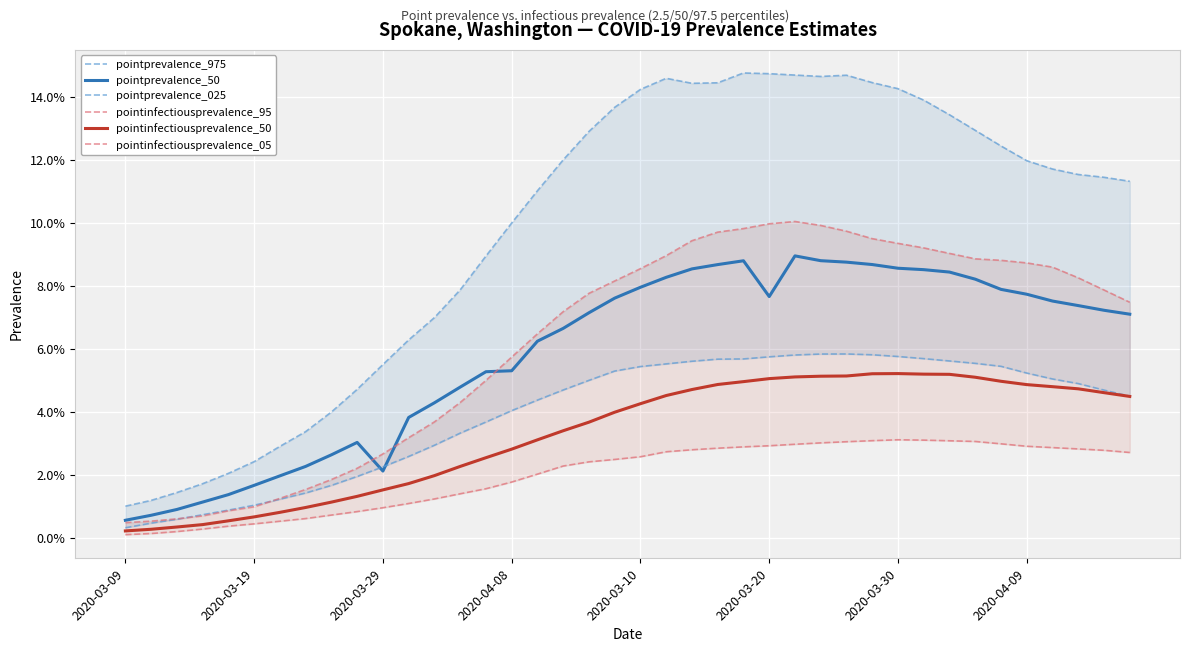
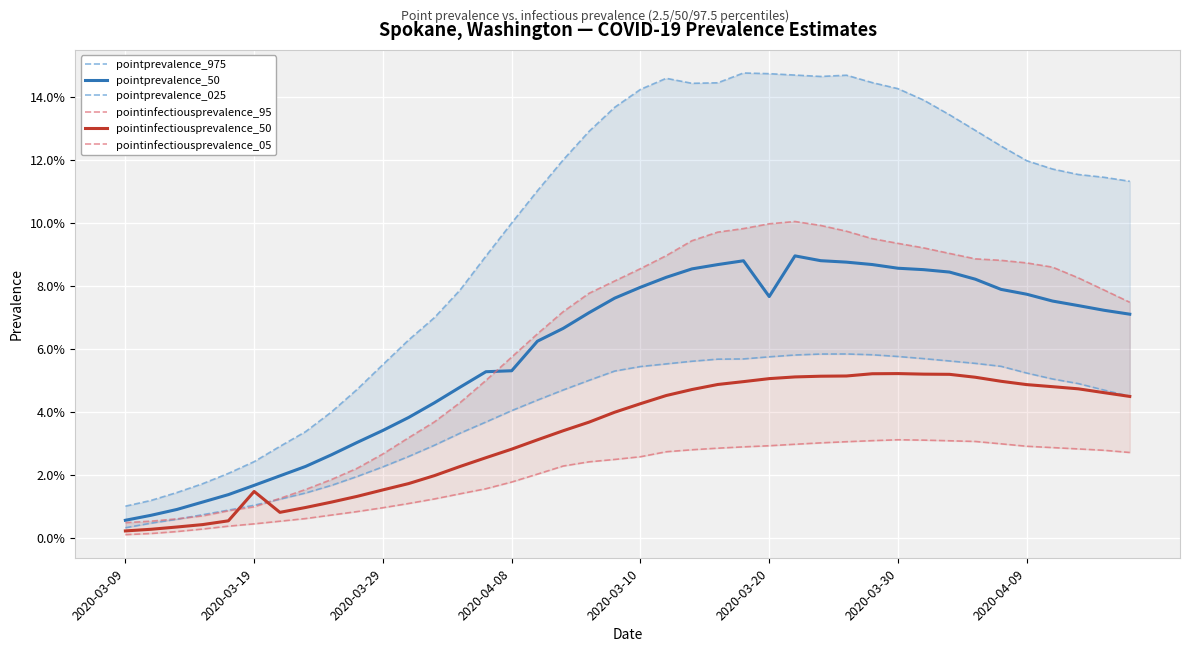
  {
    "pointprevalence_50": {
      "2020-03-19": "1.7%",
-     "2020-03-29": "2.1%",
+     "2020-03-29": "3.4%",
      "2020-04-08": "5.3%",
      "2020-03-10": "8.0%",
      "2020-03-20": "7.7%",
      "2020-03-30": "8.6%",
      "2020-04-09": "7.7%"
    },
    "pointinfectiousprevalence_50": {
      "2020-03-09": "0.2%",
-     "2020-03-19": "0.7%",
+     "2020-03-19": "1.5%",
      "2020-03-29": "1.5%",
      "2020-04-08": "2.8%",
      "2020-03-10": "4.3%",
      "2020-03-20": "5.1%",
      "2020-03-30": "5.2%",
      "2020-04-09": "4.9%"
    }
  }
